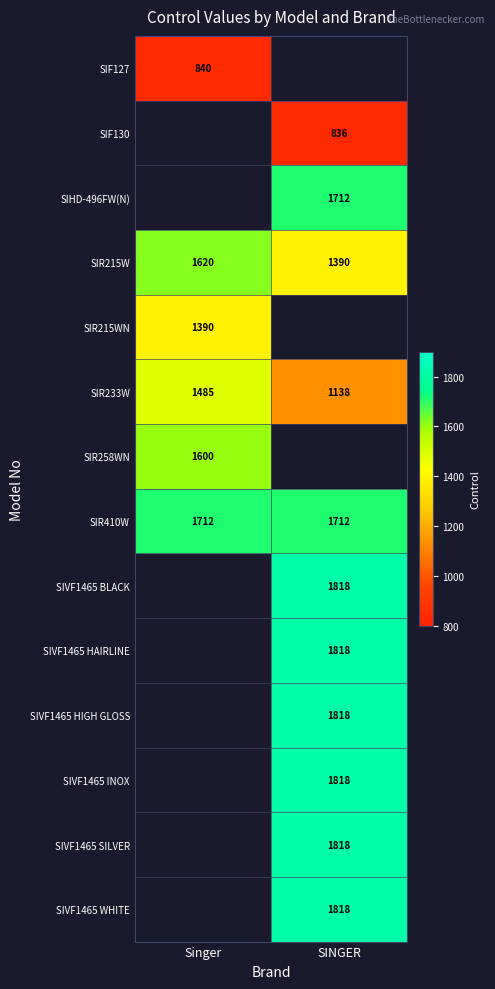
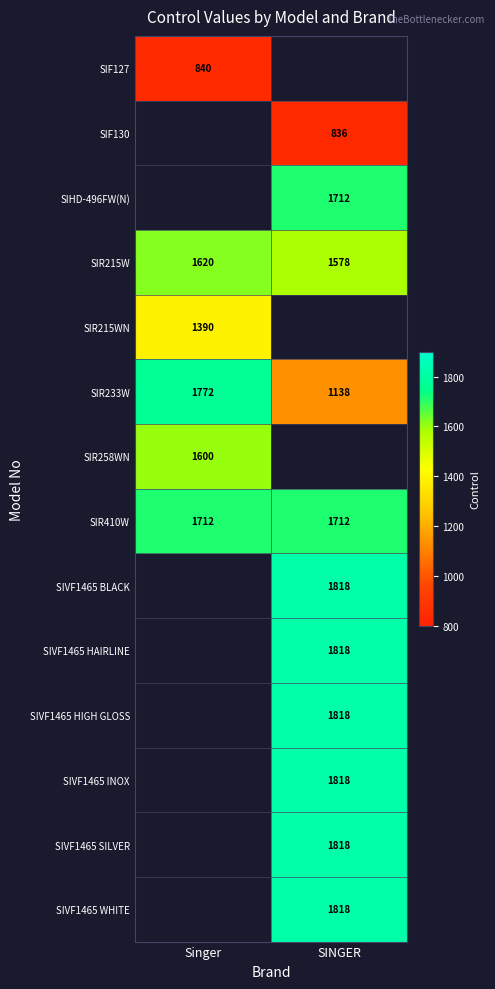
  {
    "SIF127": {
      "Singer": 840
    },
    "SIF130": {
      "SINGER": 836
    },
    "SIHD-496FW(N)": {
      "SINGER": 1712
    },
    "SIR215W": {
      "Singer": 1620,
-     "SINGER": 1390
+     "SINGER": 1578
    },
    "SIR215WN": {
      "Singer": 1390
    },
    "SIR233W": {
-     "Singer": 1485,
+     "Singer": 1772,
      "SINGER": 1138
    },
    "SIR258WN": {
      "Singer": 1600
    },
    "SIR410W": {
      "Singer": 1712,
      "SINGER": 1712
    },
    "SIVF1465 BLACK": {
      "SINGER": 1818
    },
    "SIVF1465 HAIRLINE": {
      "SINGER": 1818
    },
    "SIVF1465 HIGH GLOSS": {
      "SINGER": 1818
    },
    "SIVF1465 INOX": {
      "SINGER": 1818
    },
    "SIVF1465 SILVER": {
      "SINGER": 1818
    },
    "SIVF1465 WHITE": {
      "SINGER": 1818
    }
  }
